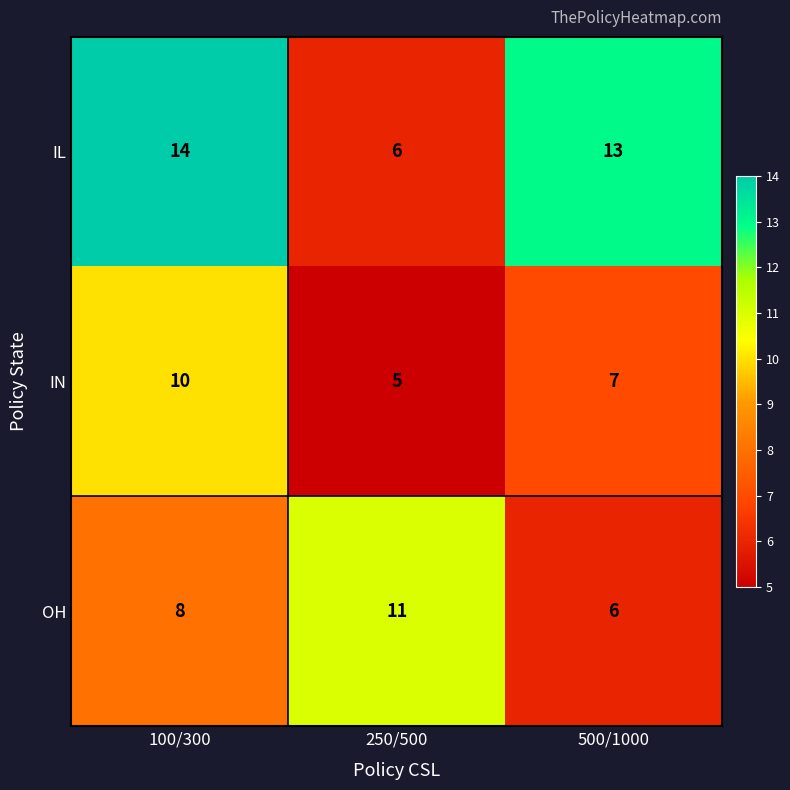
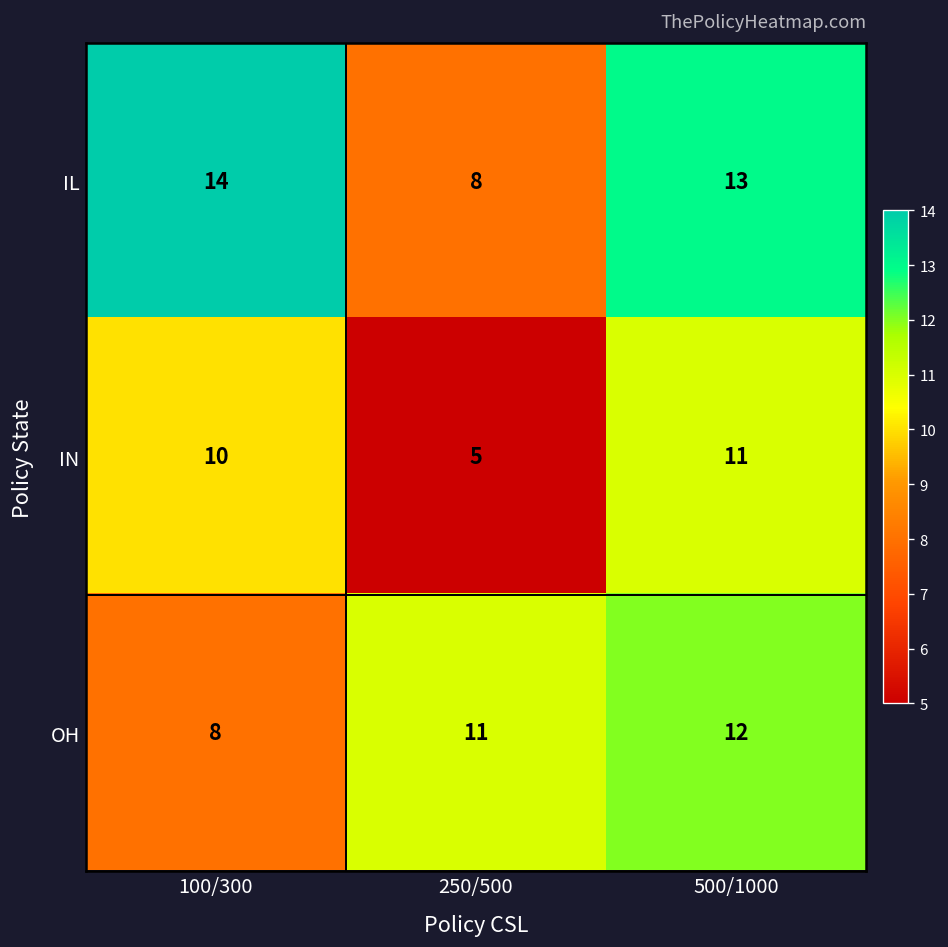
  {
    "IL": {
      "100/300": 14,
-     "250/500": 6,
+     "250/500": 8,
      "500/1000": 13
    },
    "IN": {
      "100/300": 10,
      "250/500": 5,
-     "500/1000": 7
+     "500/1000": 11
    },
    "OH": {
      "100/300": 8,
      "250/500": 11,
-     "500/1000": 6
+     "500/1000": 12
    }
  }
